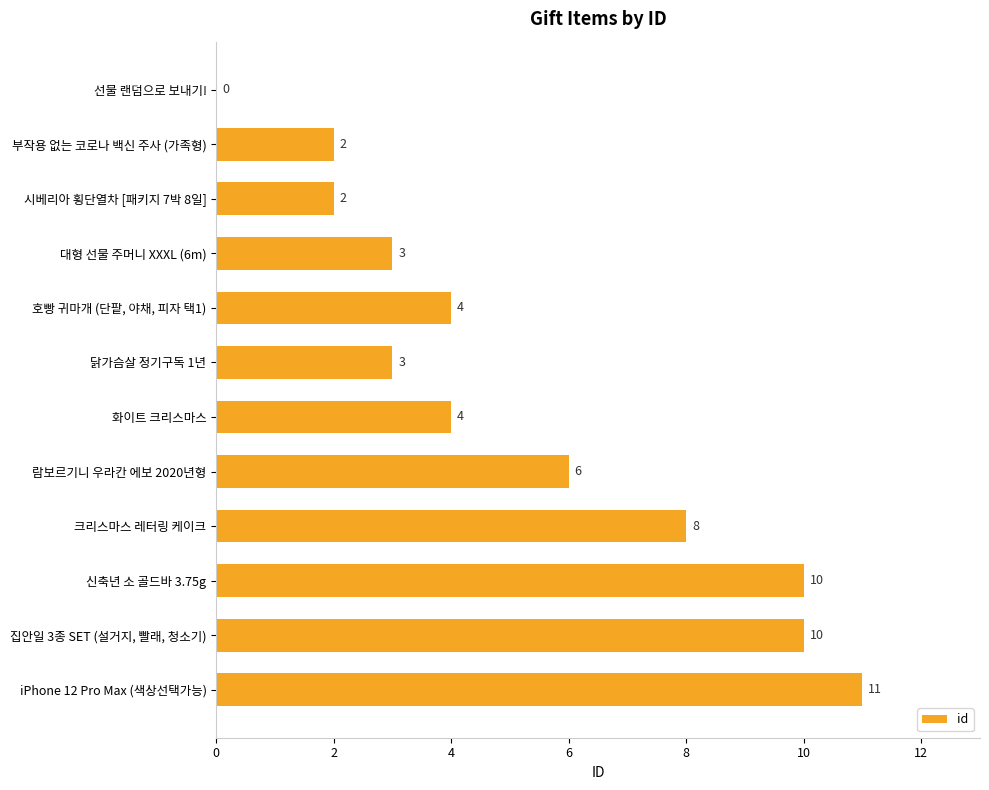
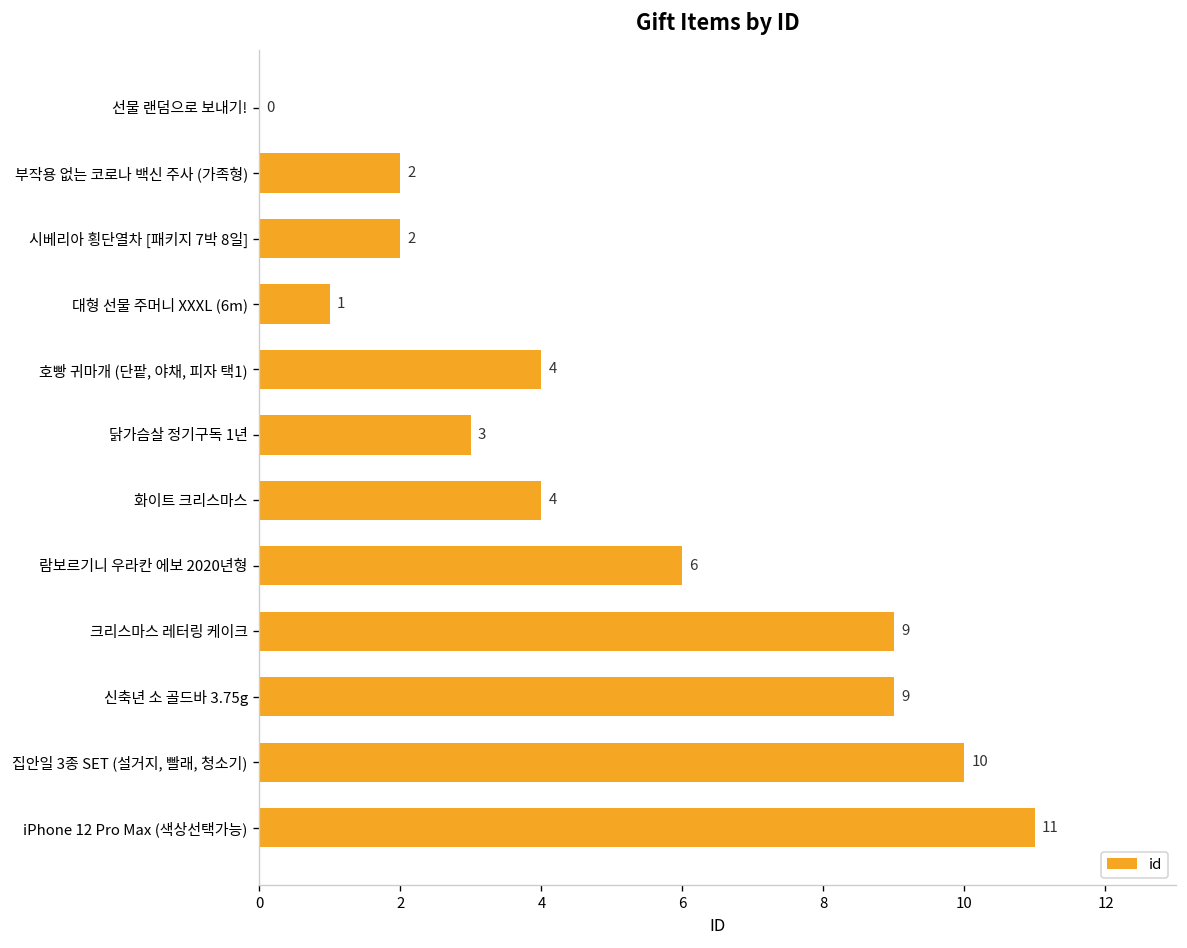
  {
    "선물 랜덤으로 보내기!": 0,
    "부작용 없는 코로나 백신 주사 (가족형)": 2,
    "시베리아 횡단열차 [패키지 7박 8일]": 2,
-   "대형 선물 주머니 XXXL (6m)": 3,
+   "대형 선물 주머니 XXXL (6m)": 1,
    "호빵 귀마개 (단팥, 야채, 피자 택1)": 4,
    "닭가슴살 정기구독 1년": 3,
    "화이트 크리스마스": 4,
    "람보르기니 우라칸 에보 2020년형": 6,
-   "크리스마스 레터링 케이크": 8,
-   "신축년 소 골드바 3.75g": 10,
+   "크리스마스 레터링 케이크": 9,
+   "신축년 소 골드바 3.75g": 9,
    "집안일 3종 SET (설거지, 빨래, 청소기)": 10,
    "iPhone 12 Pro Max (색상선택가능)": 11
  }
